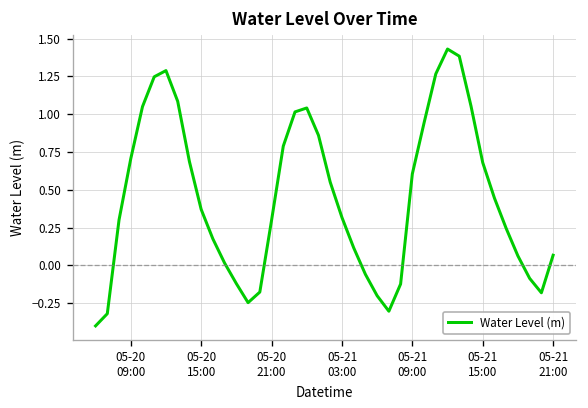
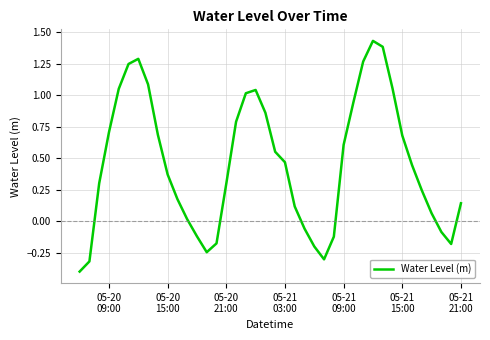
  {
    "05-20 09:00": 0.71,
    "05-20 15:00": 0.37,
    "05-20 21:00": 0.30,
-   "05-21 03:00": 0.32,
+   "05-21 03:00": 0.47,
    "05-21 09:00": 0.61,
    "05-21 15:00": 0.68,
-   "05-21 21:00": 0.07
+   "05-21 21:00": 0.14
  }
